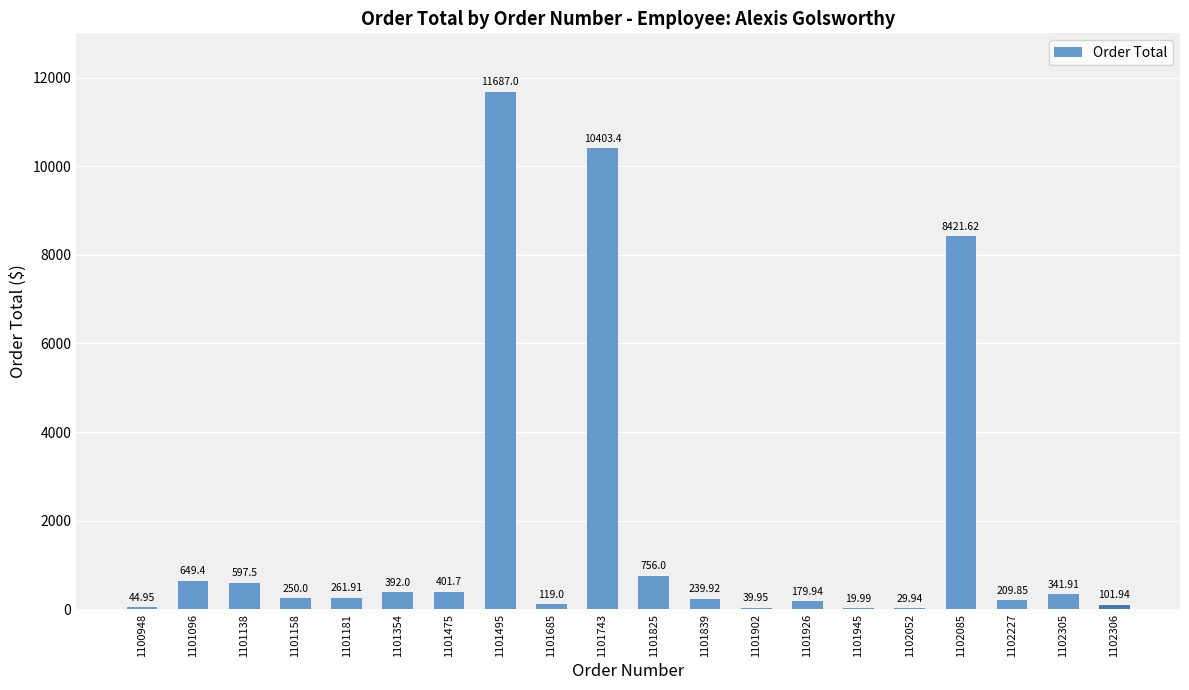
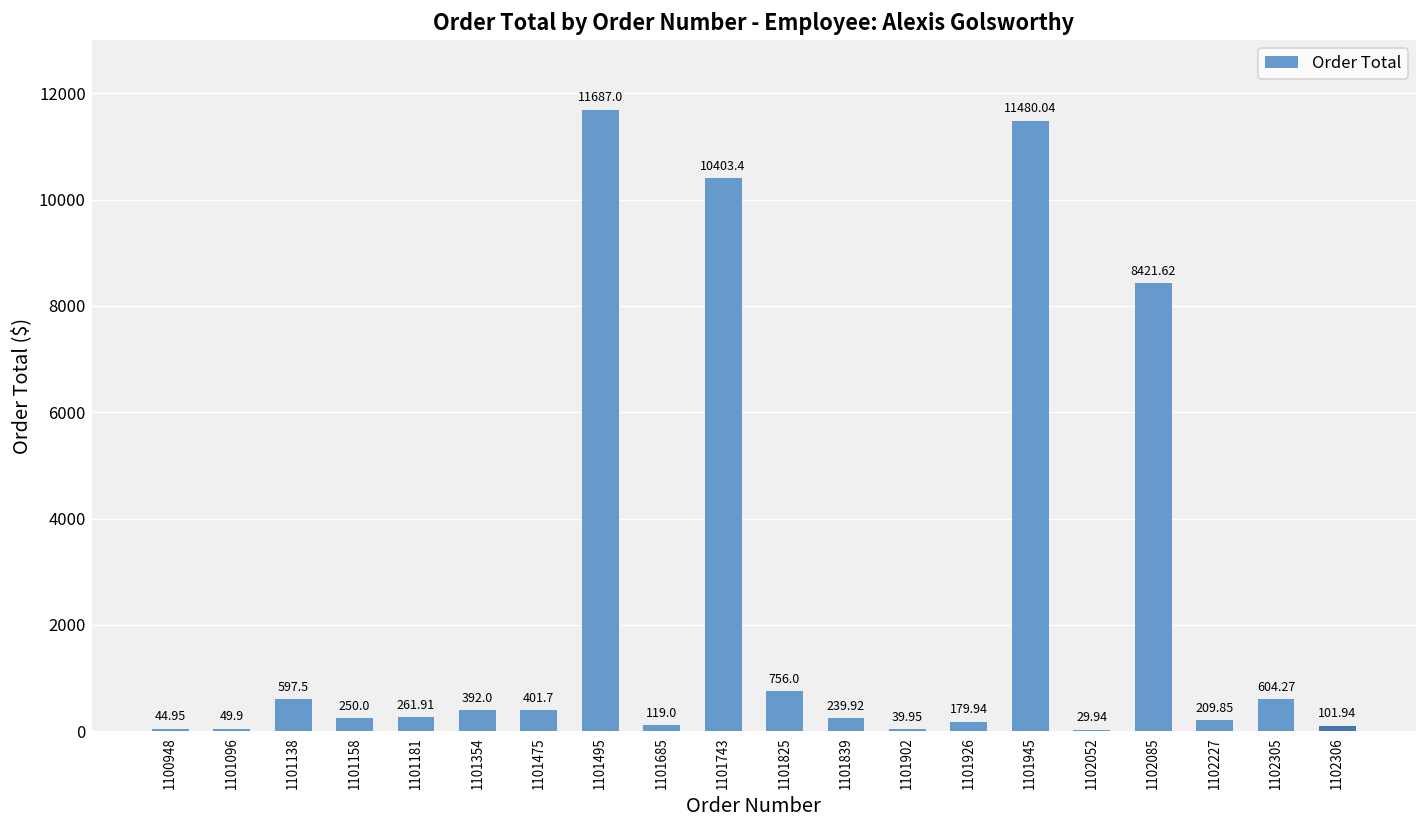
  {
    "1100948": 44.95,
-   "1101096": 649.4,
+   "1101096": 49.9,
    "1101138": 597.5,
    "1101158": 250.0,
    "1101181": 261.91,
    "1101354": 392.0,
    "1101475": 401.7,
    "1101495": 11687.0,
    "1101685": 119.0,
    "1101743": 10403.4,
    "1101825": 756.0,
    "1101839": 239.92,
    "1101902": 39.95,
    "1101926": 179.94,
-   "1101945": 19.99,
+   "1101945": 11480.04,
    "1102052": 29.94,
    "1102085": 8421.62,
    "1102227": 209.85,
-   "1102305": 341.91,
+   "1102305": 604.27,
    "1102306": 101.94
  }
